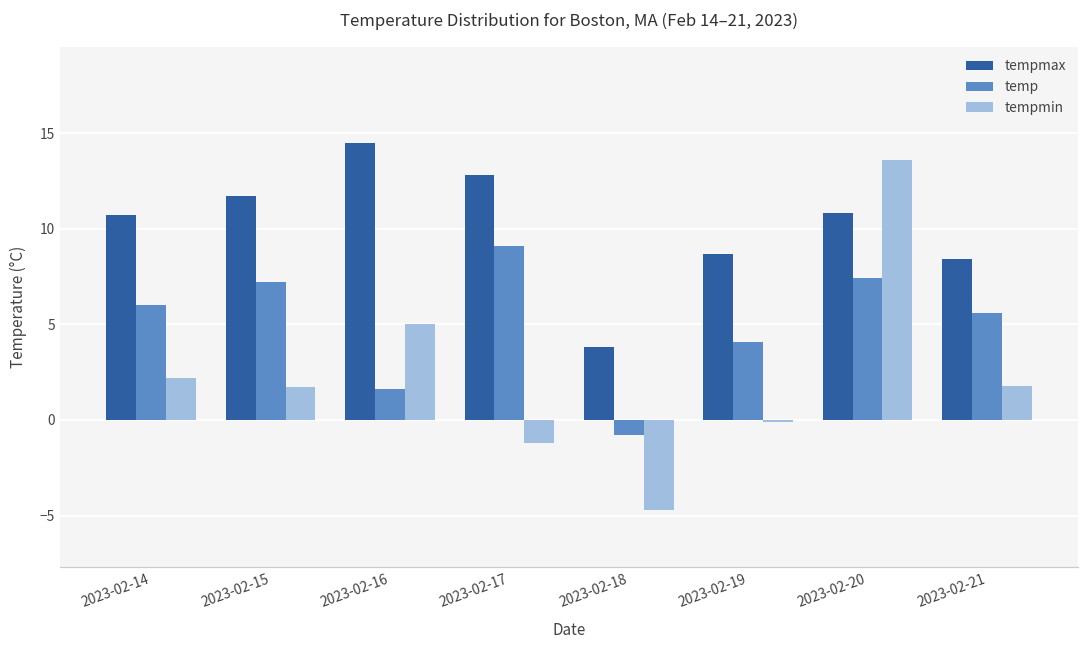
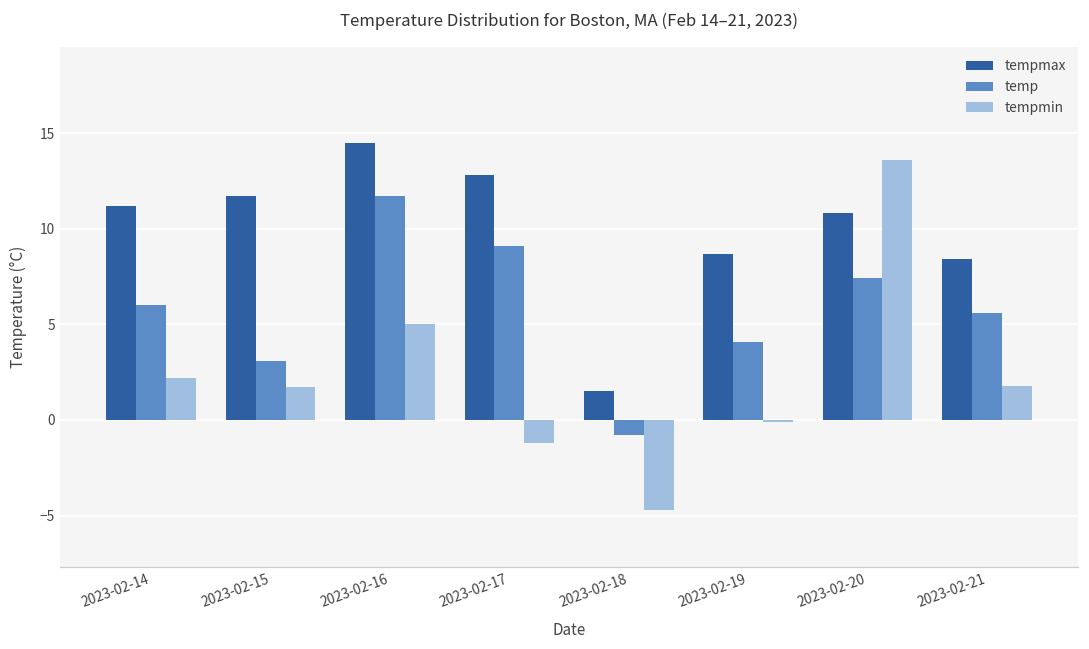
  {
    "tempmax": {
-     "2023-02-14": 10.7,
+     "2023-02-14": 11.2,
      "2023-02-15": 11.7,
      "2023-02-16": 14.5,
      "2023-02-17": 12.8,
-     "2023-02-18": 3.8,
+     "2023-02-18": 1.5,
      "2023-02-19": 8.7,
      "2023-02-20": 10.8,
      "2023-02-21": 8.4
    },
    "temp": {
      "2023-02-14": 6.0,
-     "2023-02-15": 7.2,
-     "2023-02-16": 1.6,
+     "2023-02-15": 3.1,
+     "2023-02-16": 11.7,
      "2023-02-17": 9.1,
      "2023-02-18": -0.8,
      "2023-02-19": 4.1,
      "2023-02-20": 7.4,
      "2023-02-21": 5.6
    },
    "tempmin": {
      "2023-02-14": 2.2,
      "2023-02-15": 1.7,
      "2023-02-16": 5.0,
      "2023-02-17": -1.2,
      "2023-02-18": -4.7,
      "2023-02-20": 13.6,
      "2023-02-21": 1.8
    }
  }
